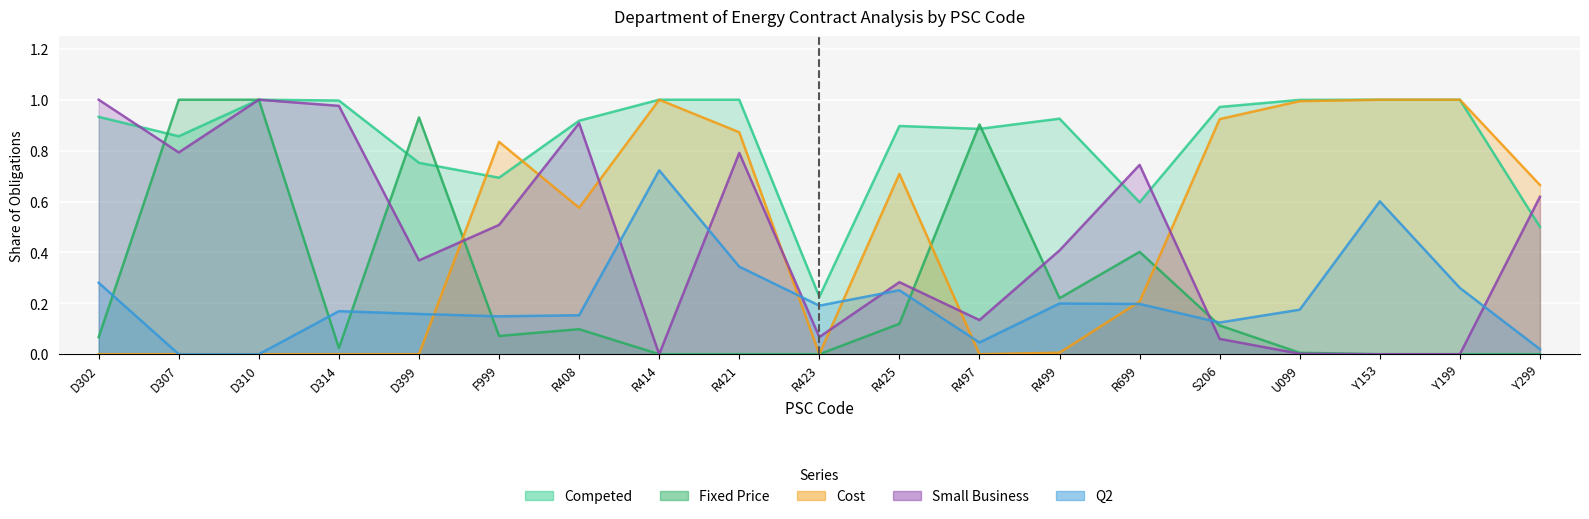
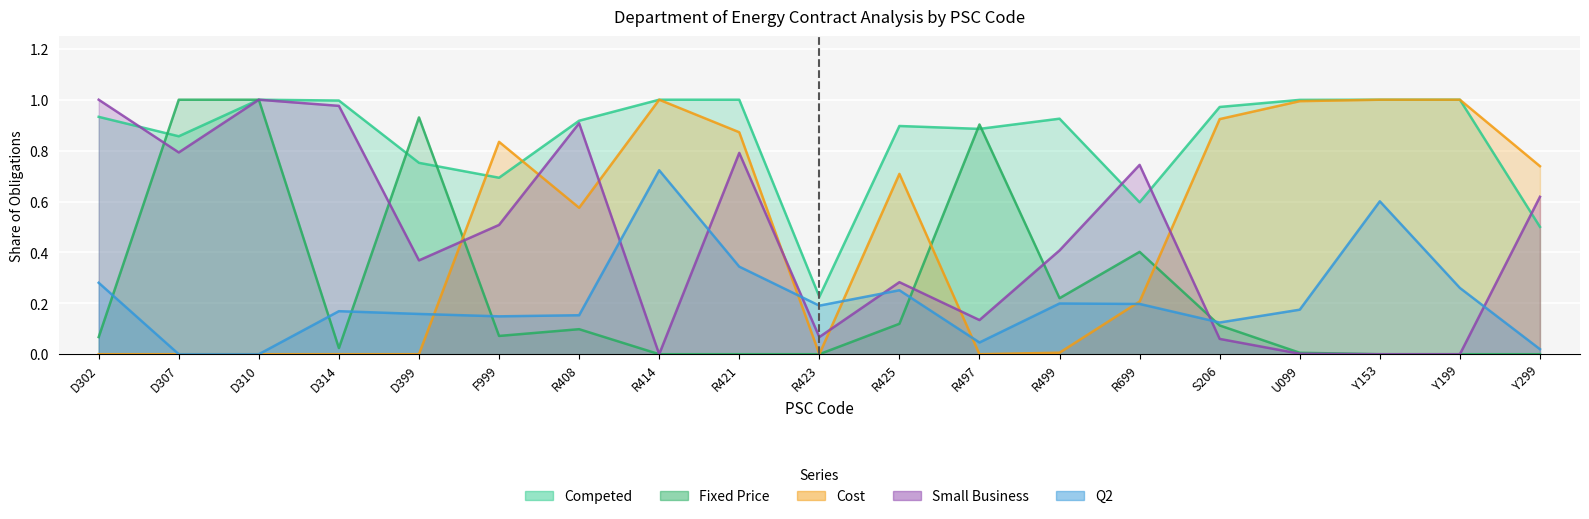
  {
    "Cost": {
      "D302": 0.00,
      "D314": 0.00,
      "D399": 0.00,
      "F999": 0.83,
      "R408": 0.58,
      "R421": 0.87,
      "R425": 0.71,
      "R497": 0.00,
      "R499": 0.01,
      "S206": 0.92,
-     "Y299": 0.66
+     "Y299": 0.74
    }
  }
